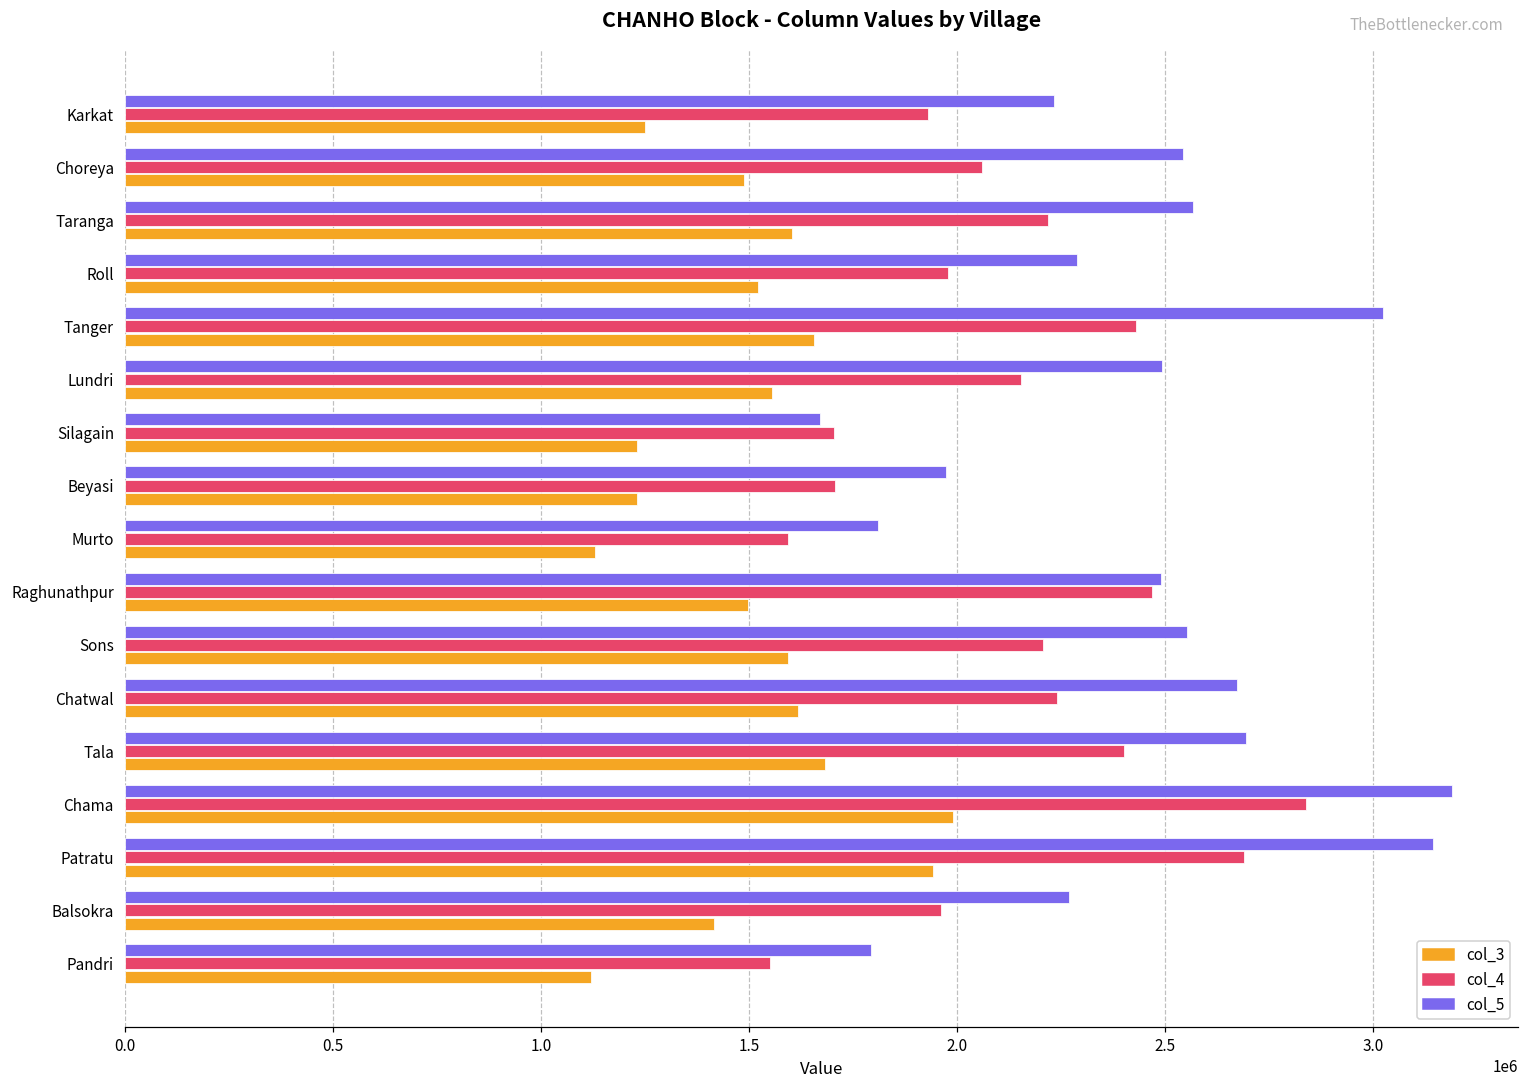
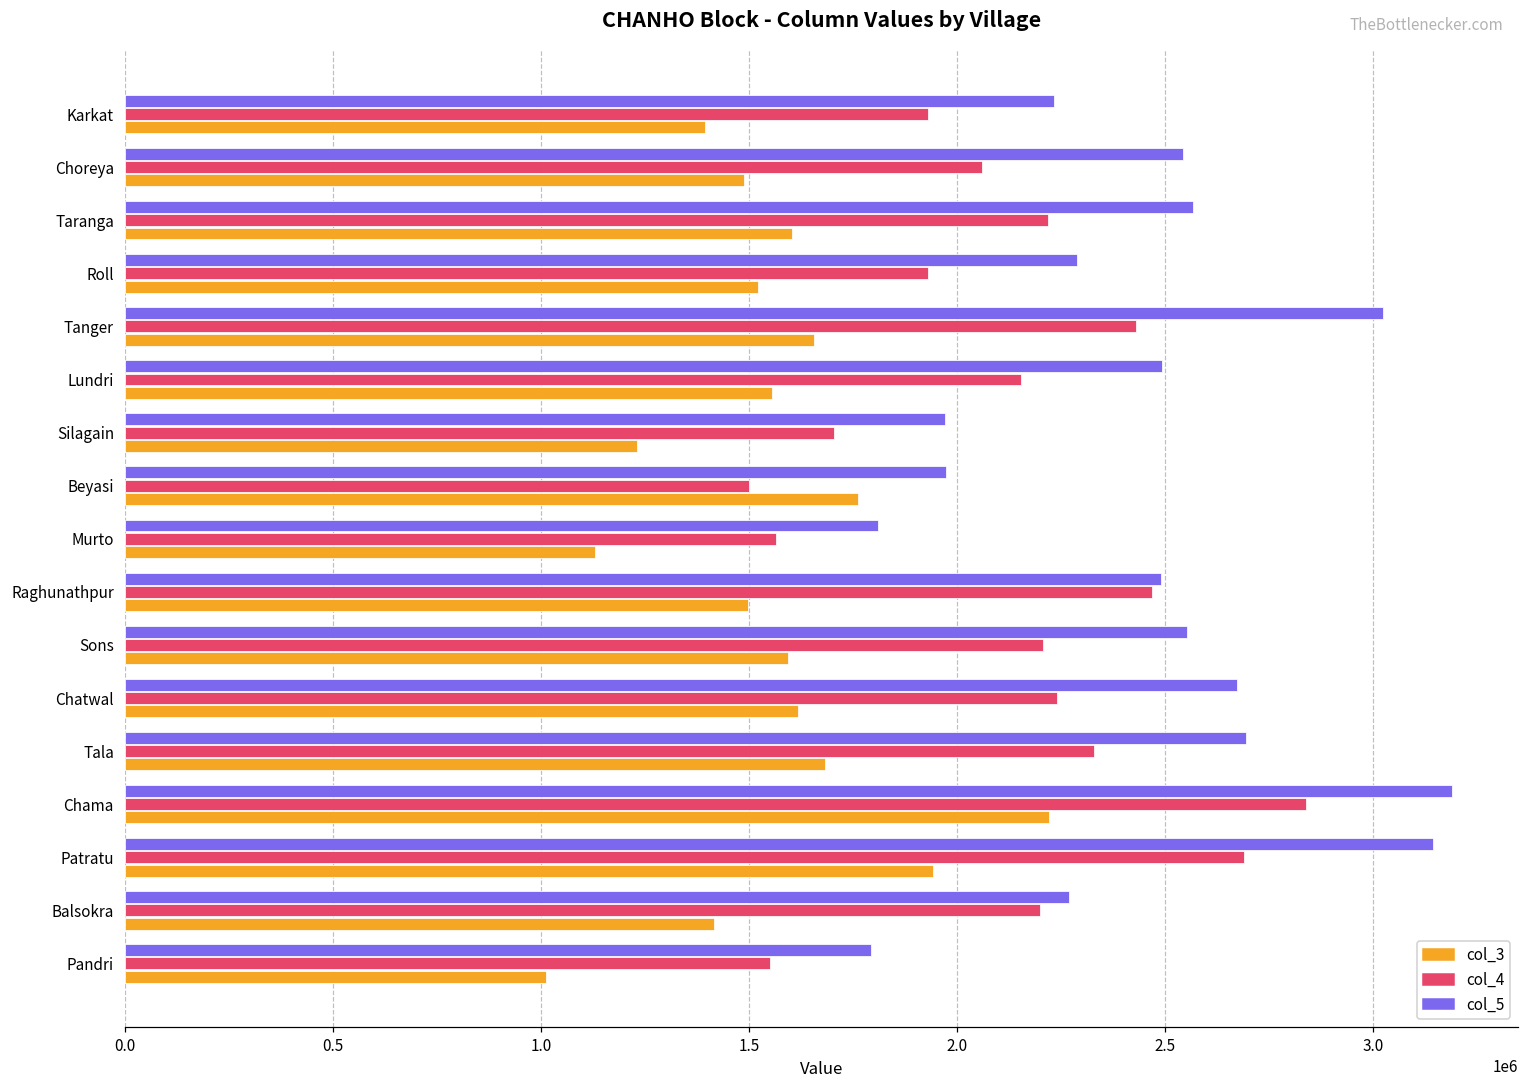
  {
    "col_3": {
-     "Karkat": 1250000,
+     "Karkat": 1390000,
      "Choreya": 1490000,
      "Taranga": 1600000,
      "Roll": 1520000,
      "Tanger": 1660000,
      "Lundri": 1560000,
      "Silagain": 1230000,
-     "Beyasi": 1230000,
+     "Beyasi": 1760000,
      "Murto": 1130000,
      "Raghunathpur": 1500000,
      "Sons": 1590000,
      "Chatwal": 1620000,
      "Tala": 1680000,
-     "Chama": 1990000,
+     "Chama": 2220000,
      "Patratu": 1940000,
      "Balsokra": 1420000,
-     "Pandri": 1120000
+     "Pandri": 1010000
    },
    "col_4": {
      "Karkat": 1930000,
      "Choreya": 2060000,
      "Taranga": 2220000,
-     "Roll": 1980000,
+     "Roll": 1930000,
      "Tanger": 2430000,
      "Lundri": 2150000,
      "Silagain": 1700000,
-     "Beyasi": 1710000,
-     "Murto": 1590000,
+     "Beyasi": 1500000,
+     "Murto": 1560000,
      "Raghunathpur": 2470000,
      "Sons": 2210000,
      "Chatwal": 2240000,
-     "Tala": 2400000,
+     "Tala": 2330000,
      "Chama": 2840000,
      "Patratu": 2690000,
-     "Balsokra": 1960000,
+     "Balsokra": 2200000,
      "Pandri": 1550000
    },
    "col_5": {
      "Karkat": 2230000,
      "Choreya": 2540000,
      "Taranga": 2570000,
      "Roll": 2290000,
      "Tanger": 3020000,
      "Lundri": 2490000,
-     "Silagain": 1670000,
+     "Silagain": 1970000,
      "Beyasi": 1970000,
      "Murto": 1810000,
      "Raghunathpur": 2490000,
      "Sons": 2550000,
      "Chatwal": 2670000,
      "Tala": 2700000,
      "Chama": 3190000,
      "Patratu": 3140000,
      "Balsokra": 2270000,
      "Pandri": 1790000
    }
  }
